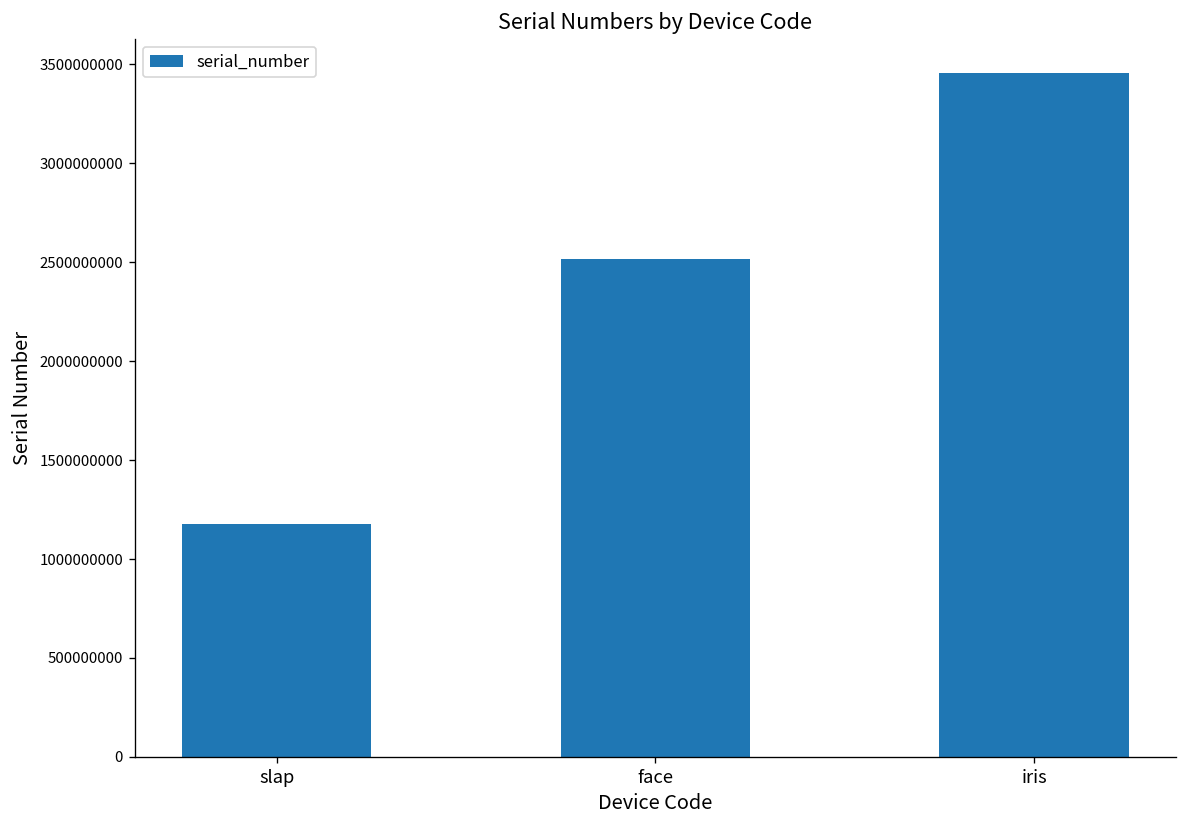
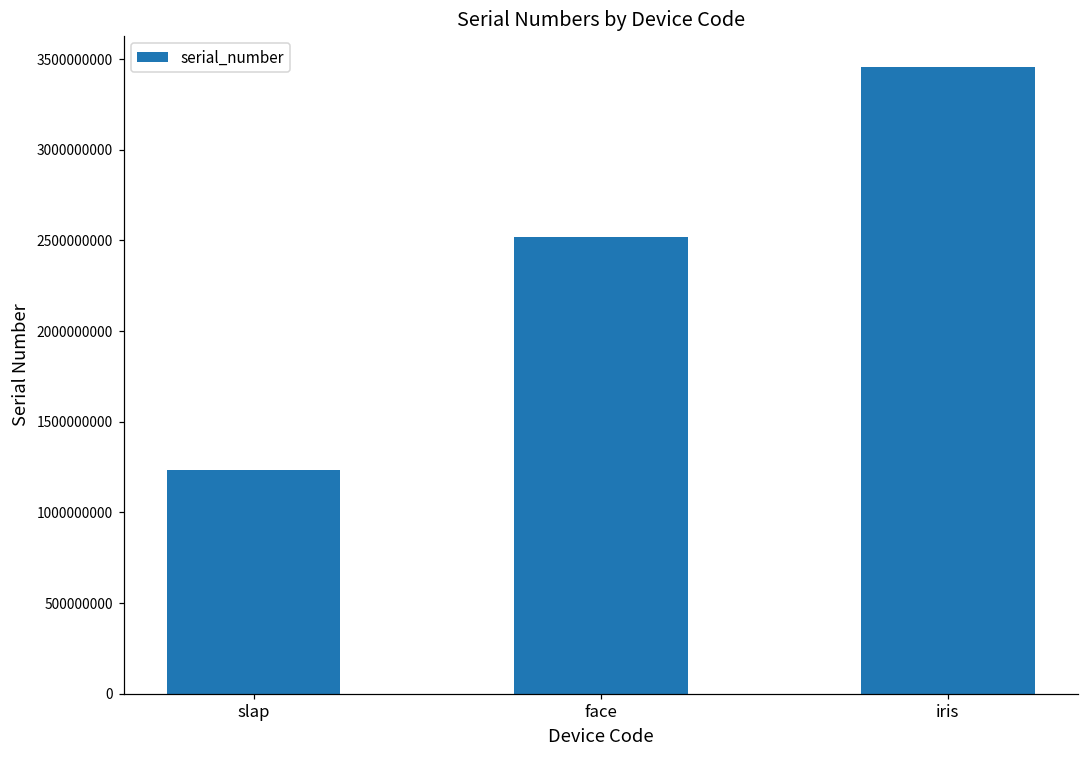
  {
-   "slap": 1180000000,
+   "slap": 1230000000,
    "face": 2520000000,
    "iris": 3460000000
  }
